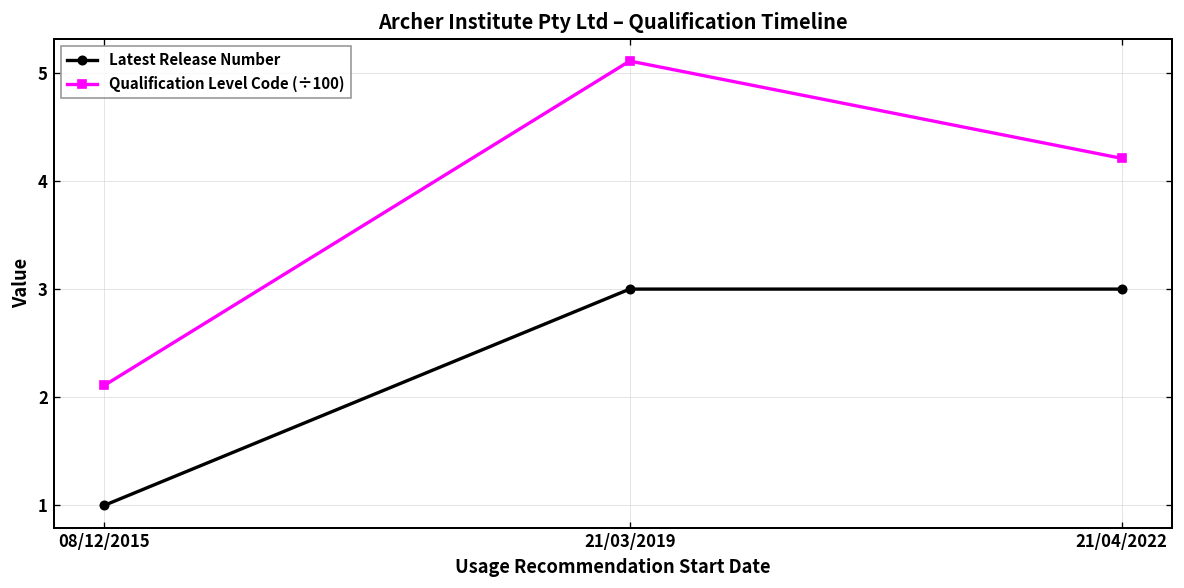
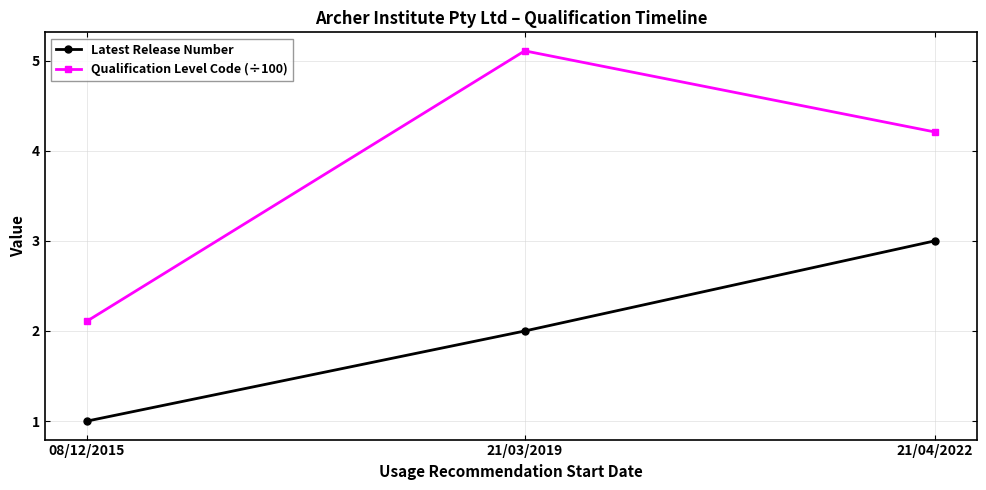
  {
    "Latest Release Number": {
      "08/12/2015": 1,
-     "21/03/2019": 3,
+     "21/03/2019": 2,
      "21/04/2022": 3
    },
    "Qualification Level Code (÷100)": {
      "08/12/2015": 2.1,
      "21/03/2019": 5.1,
      "21/04/2022": 4.2
    }
  }
